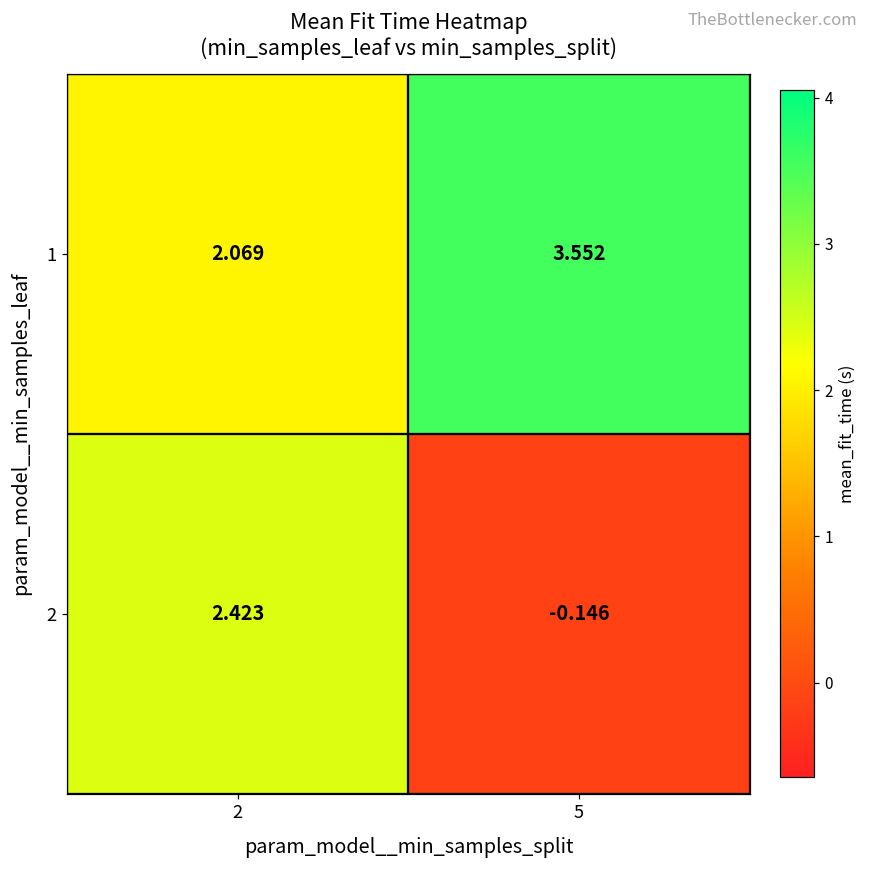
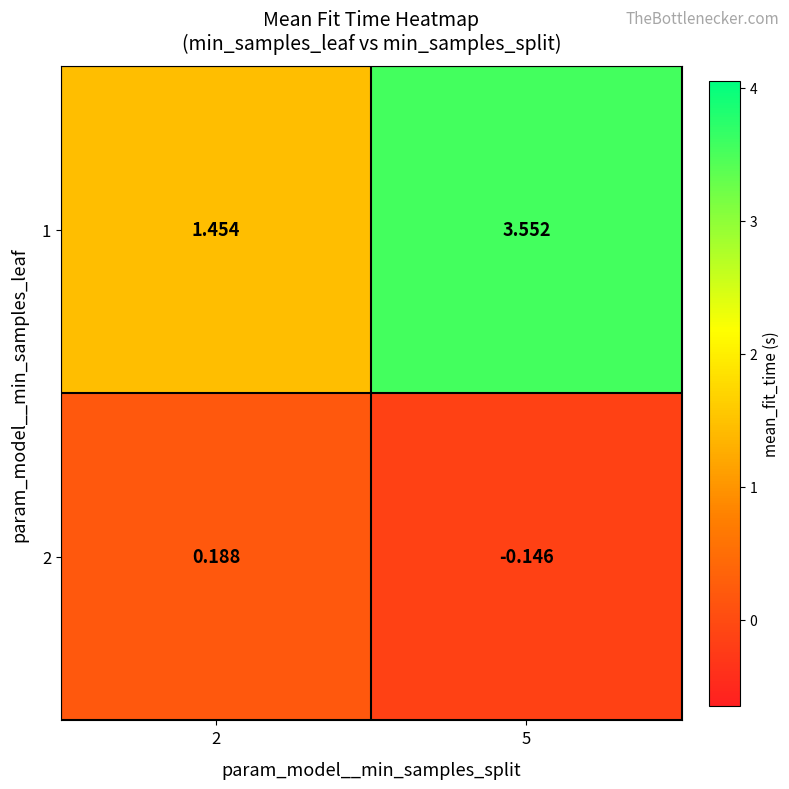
  {
    "1": {
-     "2": 2.069,
+     "2": 1.454,
      "5": 3.552
    },
    "2": {
-     "2": 2.423,
+     "2": 0.188,
      "5": -0.146
    }
  }
